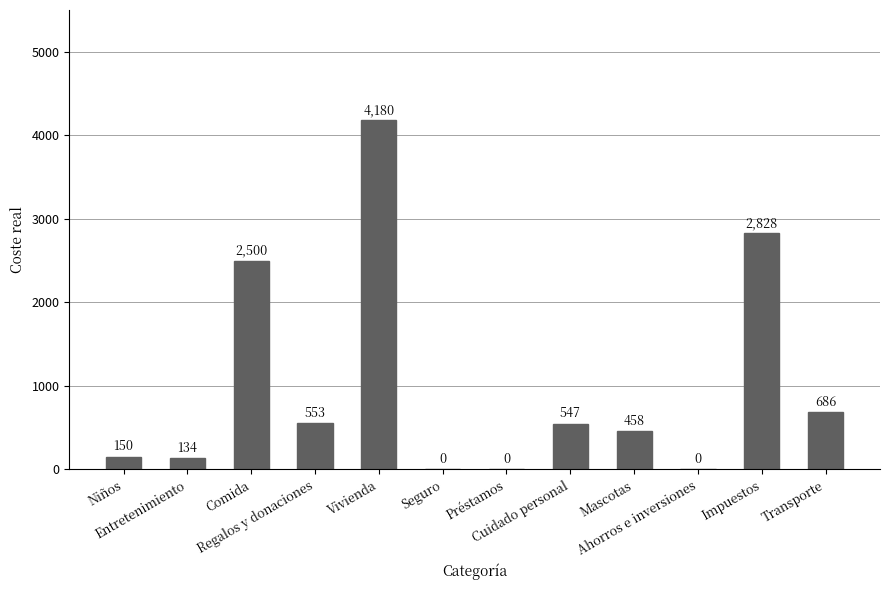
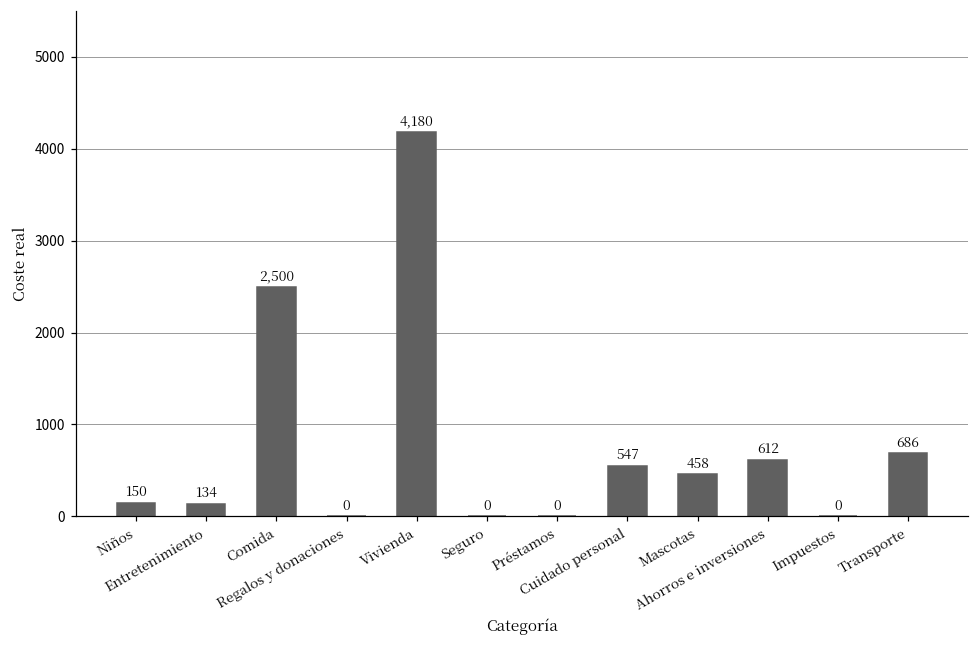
  {
    "Niños": "150",
    "Entretenimiento": "134",
    "Comida": "2,500",
-   "Regalos y donaciones": "553",
+   "Regalos y donaciones": "0",
    "Vivienda": "4,180",
    "Seguro": "0",
    "Préstamos": "0",
    "Cuidado personal": "547",
    "Mascotas": "458",
-   "Ahorros e inversiones": "0",
-   "Impuestos": "2,828",
+   "Ahorros e inversiones": "612",
+   "Impuestos": "0",
    "Transporte": "686"
  }
